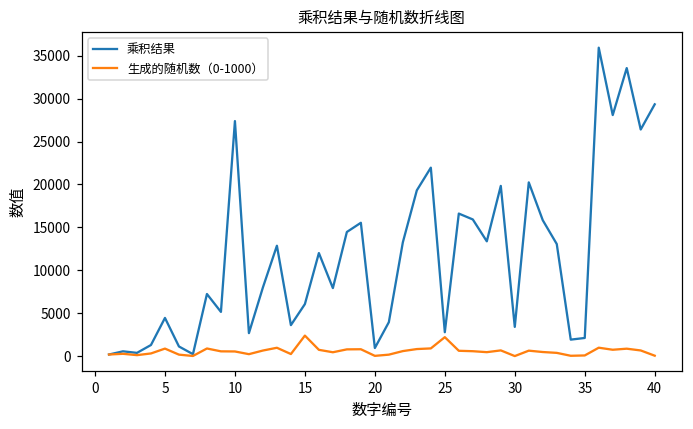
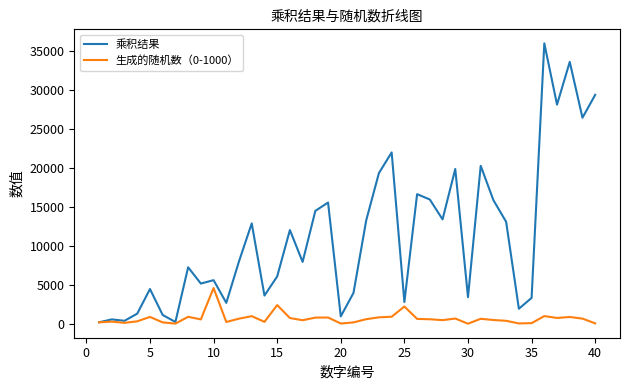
  {
    "乘积结果": {
      "5": 4000,
-     "10": 27000,
+     "10": 6000,
      "15": 6000,
      "20": 1000,
      "25": 3000,
      "30": 3000,
-     "35": 2000,
+     "35": 3000,
      "40": 29000
    },
    "生成的随机数（0-1000）": {
      "5": 1000,
-     "10": 1000,
+     "10": 5000,
      "15": 2000,
      "20": 0,
      "25": 2000,
      "30": 0,
      "35": 0,
      "40": 0
    }
  }
